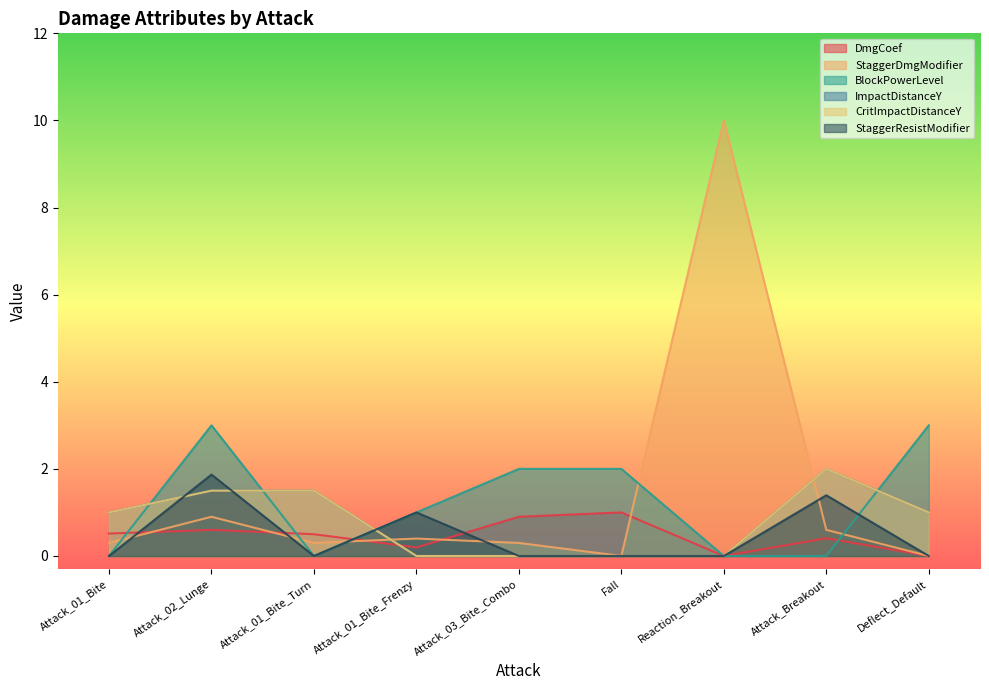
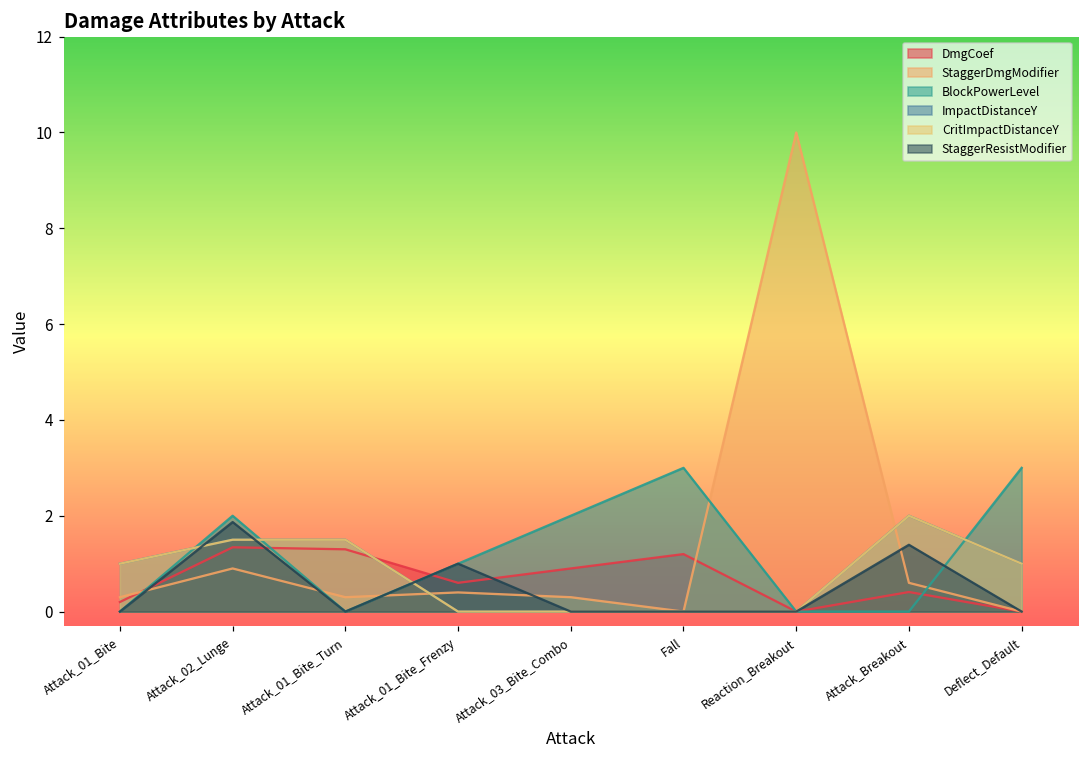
  {
    "DmgCoef": {
-     "Attack_01_Bite": 0.5,
-     "Attack_02_Lunge": 0.6,
-     "Attack_01_Bite_Turn": 0.5,
-     "Attack_01_Bite_Frenzy": 0.2,
+     "Attack_01_Bite": 0.2,
+     "Attack_02_Lunge": 1.3,
+     "Attack_01_Bite_Turn": 1.3,
+     "Attack_01_Bite_Frenzy": 0.6,
      "Attack_03_Bite_Combo": 0.9,
-     "Fall": 1.0,
+     "Fall": 1.2,
      "Attack_Breakout": 0.4
    },
    "BlockPowerLevel": {
-     "Attack_02_Lunge": 3,
+     "Attack_02_Lunge": 2,
      "Attack_03_Bite_Combo": 2,
-     "Fall": 2,
+     "Fall": 3,
      "Attack_Breakout": 0,
      "Deflect_Default": 3
    },
    "StaggerResistModifier": {
      "Attack_02_Lunge": 1.9,
      "Attack_Breakout": 1.4
    }
  }
